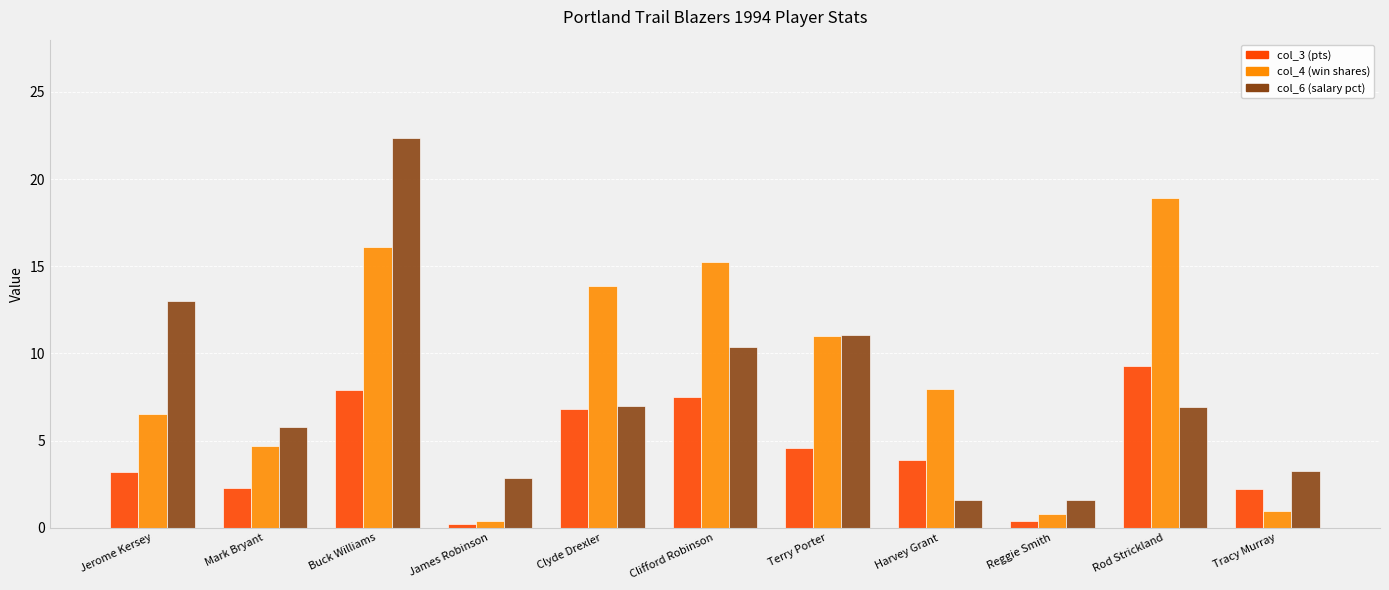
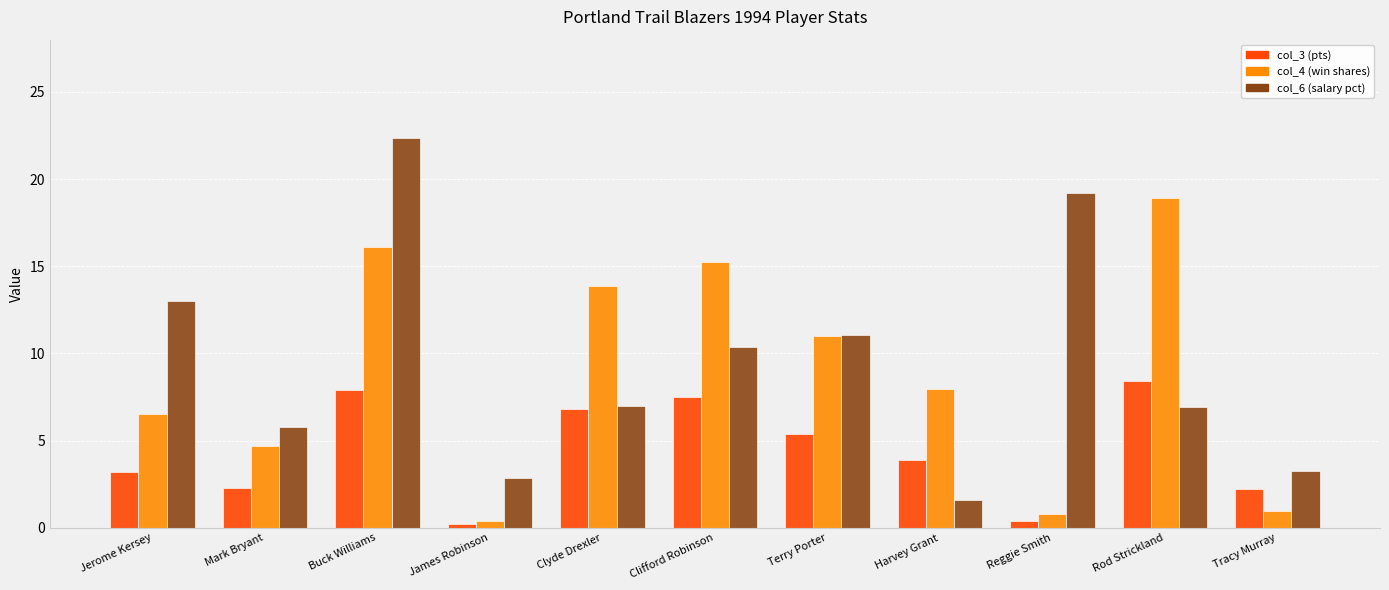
  {
    "col_3 (pts)": {
      "Jerome Kersey": 3.2,
      "Mark Bryant": 2.3,
      "Buck Williams": 7.9,
      "James Robinson": 0.2,
      "Clyde Drexler": 6.8,
      "Clifford Robinson": 7.5,
-     "Terry Porter": 4.6,
+     "Terry Porter": 5.4,
      "Harvey Grant": 3.9,
      "Reggie Smith": 0.4,
-     "Rod Strickland": 9.3,
+     "Rod Strickland": 8.4,
      "Tracy Murray": 2.2
    },
    "col_4 (win shares)": {
      "Jerome Kersey": 6.5,
      "Mark Bryant": 4.7,
      "Buck Williams": 16.1,
      "James Robinson": 0.4,
      "Clyde Drexler": 13.8,
      "Clifford Robinson": 15.3,
      "Terry Porter": 11.0,
      "Harvey Grant": 7.9,
      "Reggie Smith": 0.8,
      "Rod Strickland": 18.9,
      "Tracy Murray": 0.9
    },
    "col_6 (salary pct)": {
      "Jerome Kersey": 13.0,
      "Mark Bryant": 5.8,
      "Buck Williams": 22.4,
      "James Robinson": 2.9,
      "Clyde Drexler": 7.0,
      "Clifford Robinson": 10.3,
      "Terry Porter": 11.1,
      "Harvey Grant": 1.6,
-     "Reggie Smith": 1.6,
+     "Reggie Smith": 19.2,
      "Rod Strickland": 6.9,
      "Tracy Murray": 3.3
    }
  }
